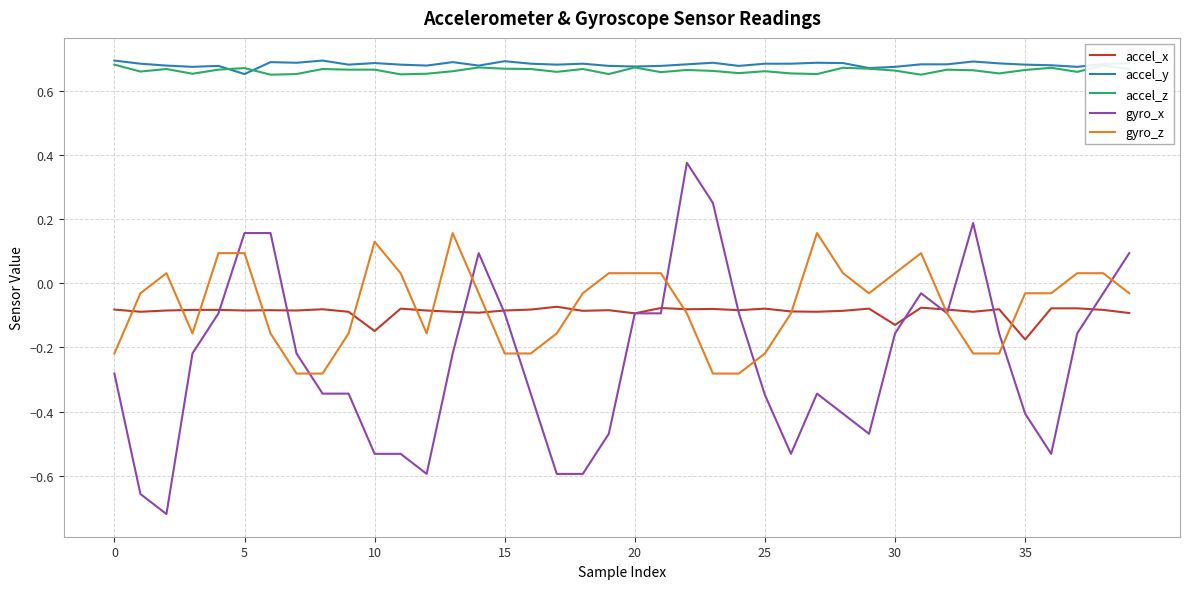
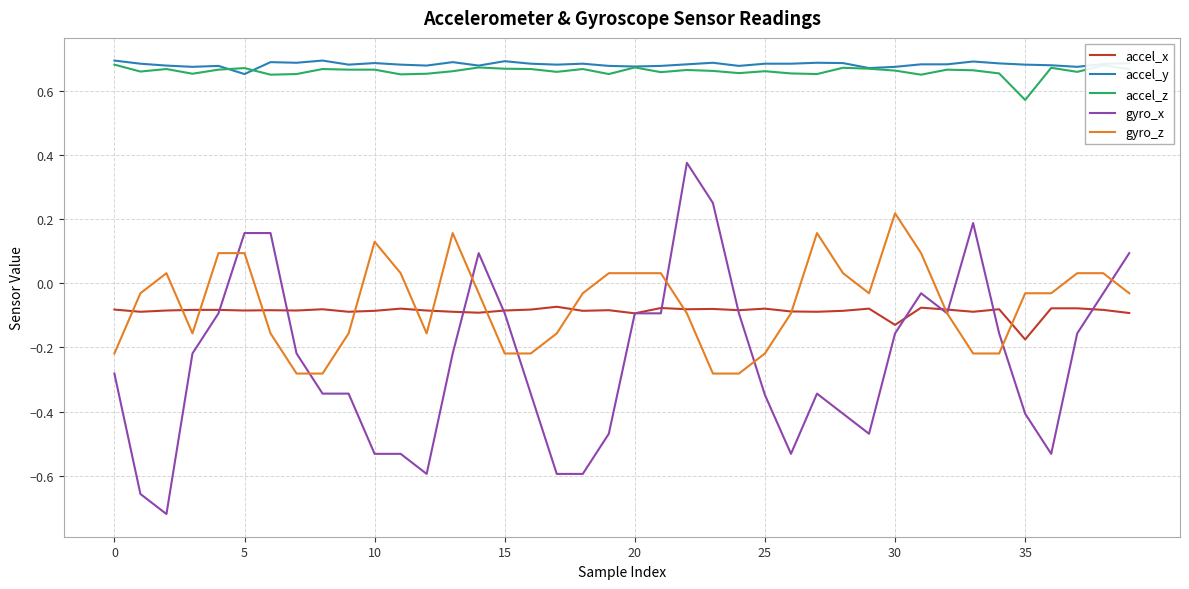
  {
    "accel_x": {
      "0": -0.08,
      "5": -0.08,
-     "10": -0.15,
+     "10": -0.09,
      "15": -0.08,
      "25": -0.08,
      "30": -0.13,
      "35": -0.18
    },
    "accel_y": {
      "0": 0.69,
      "5": 0.65,
      "10": 0.69,
      "15": 0.69,
      "25": 0.68,
      "30": 0.67,
      "35": 0.68
    },
    "accel_z": {
      "0": 0.68,
      "5": 0.67,
      "10": 0.67,
      "15": 0.67,
      "25": 0.66,
      "30": 0.66,
-     "35": 0.66
+     "35": 0.57
    },
    "gyro_x": {
      "0": -0.28,
      "5": 0.16,
      "10": -0.53,
      "15": -0.09,
      "25": -0.35,
      "30": -0.16,
      "35": -0.41
    },
    "gyro_z": {
      "0": -0.22,
      "5": 0.09,
      "10": 0.13,
      "15": -0.22,
      "20": 0.03,
      "25": -0.22,
-     "30": 0.03,
+     "30": 0.22,
      "35": -0.03
    }
  }
